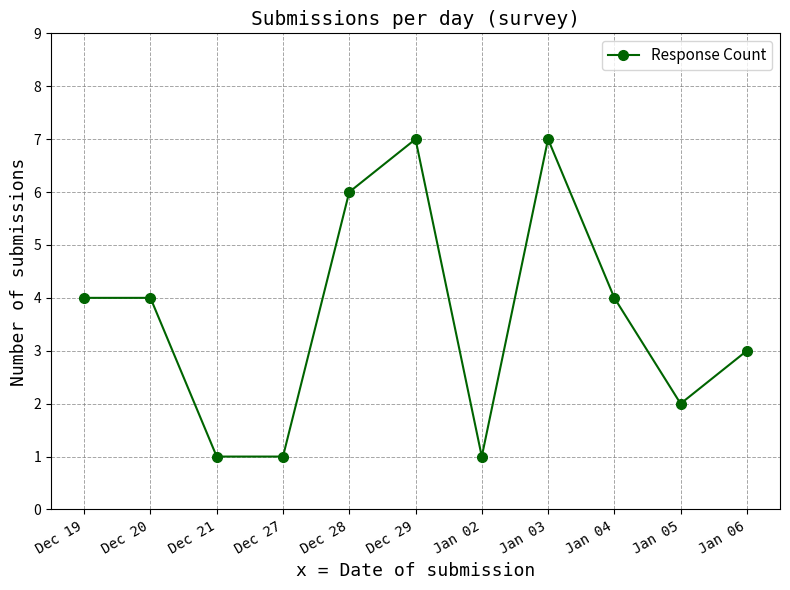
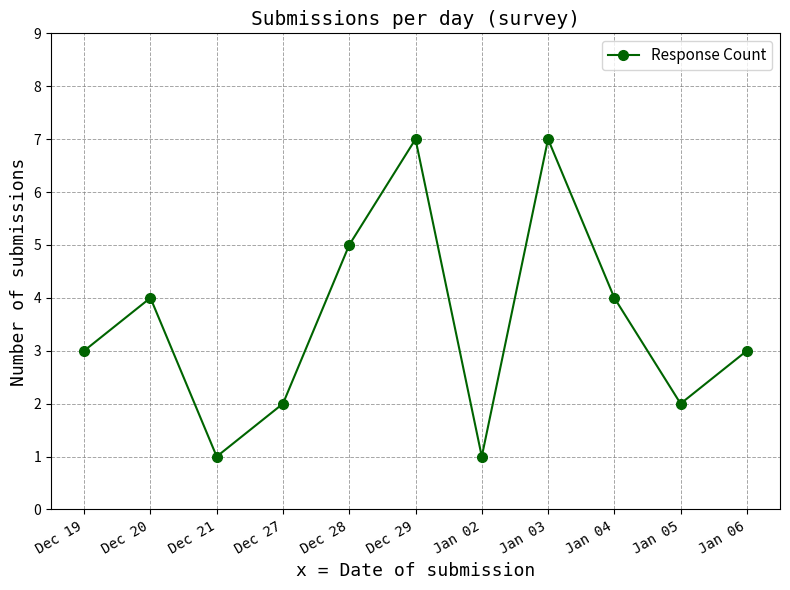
  {
-   "Dec 19": 4,
+   "Dec 19": 3,
    "Dec 20": 4,
    "Dec 21": 1,
-   "Dec 27": 1,
-   "Dec 28": 6,
+   "Dec 27": 2,
+   "Dec 28": 5,
    "Dec 29": 7,
    "Jan 02": 1,
    "Jan 03": 7,
    "Jan 04": 4,
    "Jan 05": 2,
    "Jan 06": 3
  }
